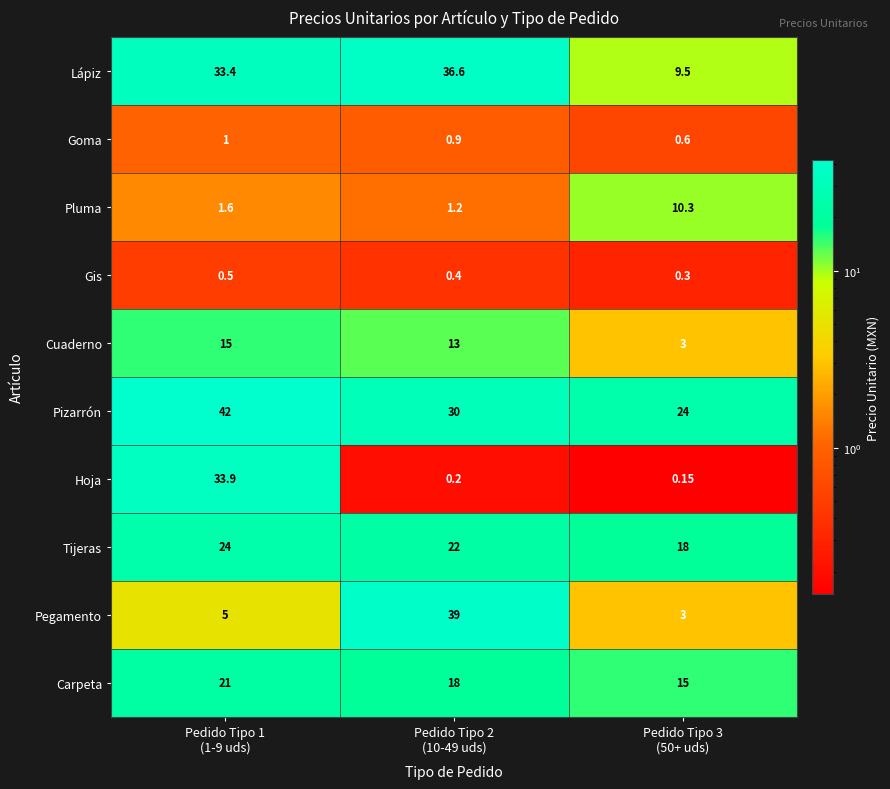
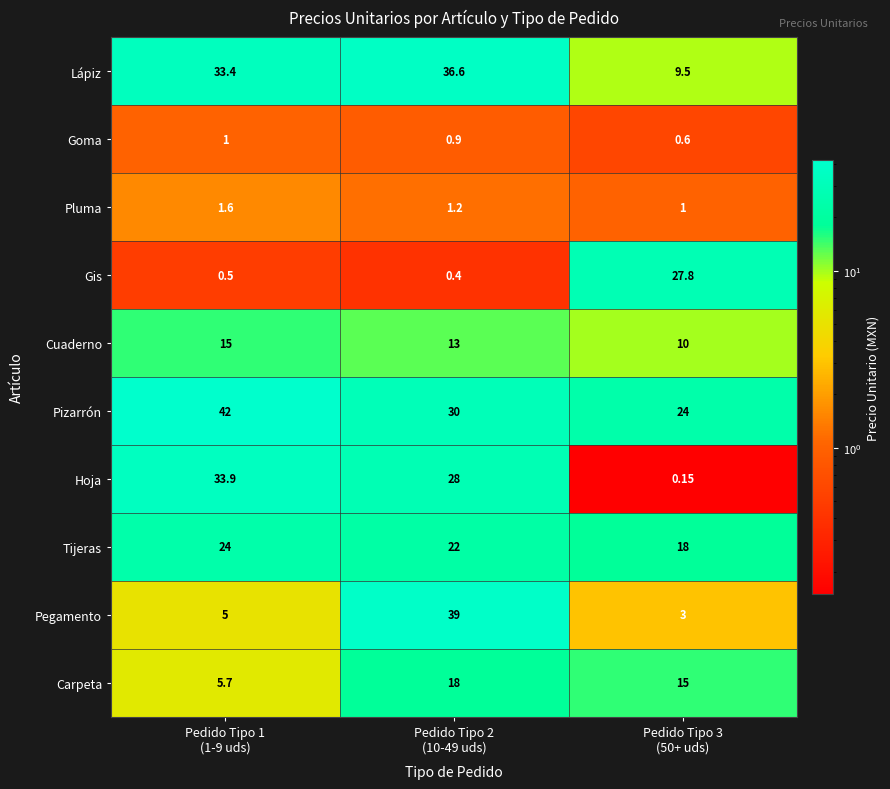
  {
    "Lápiz": {
      "Pedido Tipo 1 (1-9 uds)": 33.4,
      "Pedido Tipo 2 (10-49 uds)": 36.6,
      "Pedido Tipo 3 (50+ uds)": 9.5
    },
    "Goma": {
      "Pedido Tipo 1 (1-9 uds)": 1,
      "Pedido Tipo 2 (10-49 uds)": 0.9,
      "Pedido Tipo 3 (50+ uds)": 0.6
    },
    "Pluma": {
      "Pedido Tipo 1 (1-9 uds)": 1.6,
      "Pedido Tipo 2 (10-49 uds)": 1.2,
-     "Pedido Tipo 3 (50+ uds)": 10.3
+     "Pedido Tipo 3 (50+ uds)": 1
    },
    "Gis": {
      "Pedido Tipo 1 (1-9 uds)": 0.5,
      "Pedido Tipo 2 (10-49 uds)": 0.4,
-     "Pedido Tipo 3 (50+ uds)": 0.3
+     "Pedido Tipo 3 (50+ uds)": 27.8
    },
    "Cuaderno": {
      "Pedido Tipo 1 (1-9 uds)": 15,
      "Pedido Tipo 2 (10-49 uds)": 13,
-     "Pedido Tipo 3 (50+ uds)": 3
+     "Pedido Tipo 3 (50+ uds)": 10
    },
    "Pizarrón": {
      "Pedido Tipo 1 (1-9 uds)": 42,
      "Pedido Tipo 2 (10-49 uds)": 30,
      "Pedido Tipo 3 (50+ uds)": 24
    },
    "Hoja": {
      "Pedido Tipo 1 (1-9 uds)": 33.9,
-     "Pedido Tipo 2 (10-49 uds)": 0.2,
+     "Pedido Tipo 2 (10-49 uds)": 28,
      "Pedido Tipo 3 (50+ uds)": 0.15
    },
    "Tijeras": {
      "Pedido Tipo 1 (1-9 uds)": 24,
      "Pedido Tipo 2 (10-49 uds)": 22,
      "Pedido Tipo 3 (50+ uds)": 18
    },
    "Pegamento": {
      "Pedido Tipo 1 (1-9 uds)": 5,
      "Pedido Tipo 2 (10-49 uds)": 39,
      "Pedido Tipo 3 (50+ uds)": 3
    },
    "Carpeta": {
-     "Pedido Tipo 1 (1-9 uds)": 21,
+     "Pedido Tipo 1 (1-9 uds)": 5.7,
      "Pedido Tipo 2 (10-49 uds)": 18,
      "Pedido Tipo 3 (50+ uds)": 15
    }
  }
